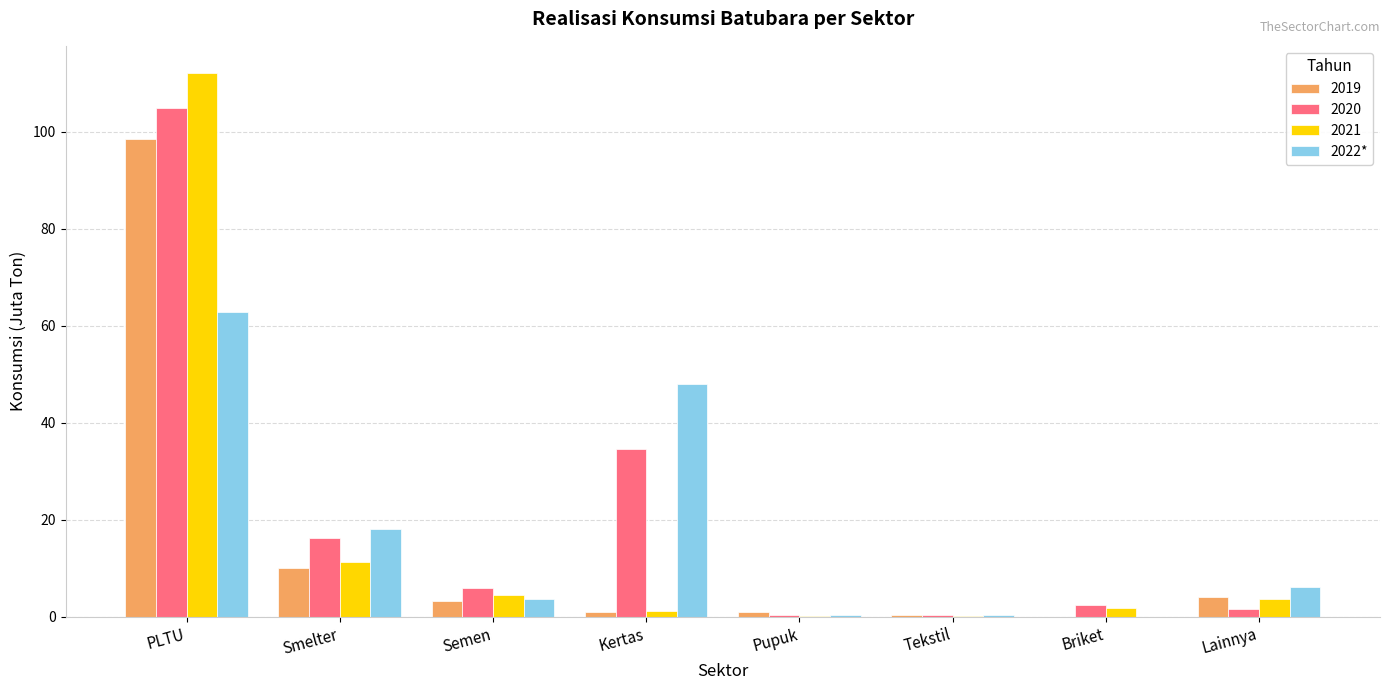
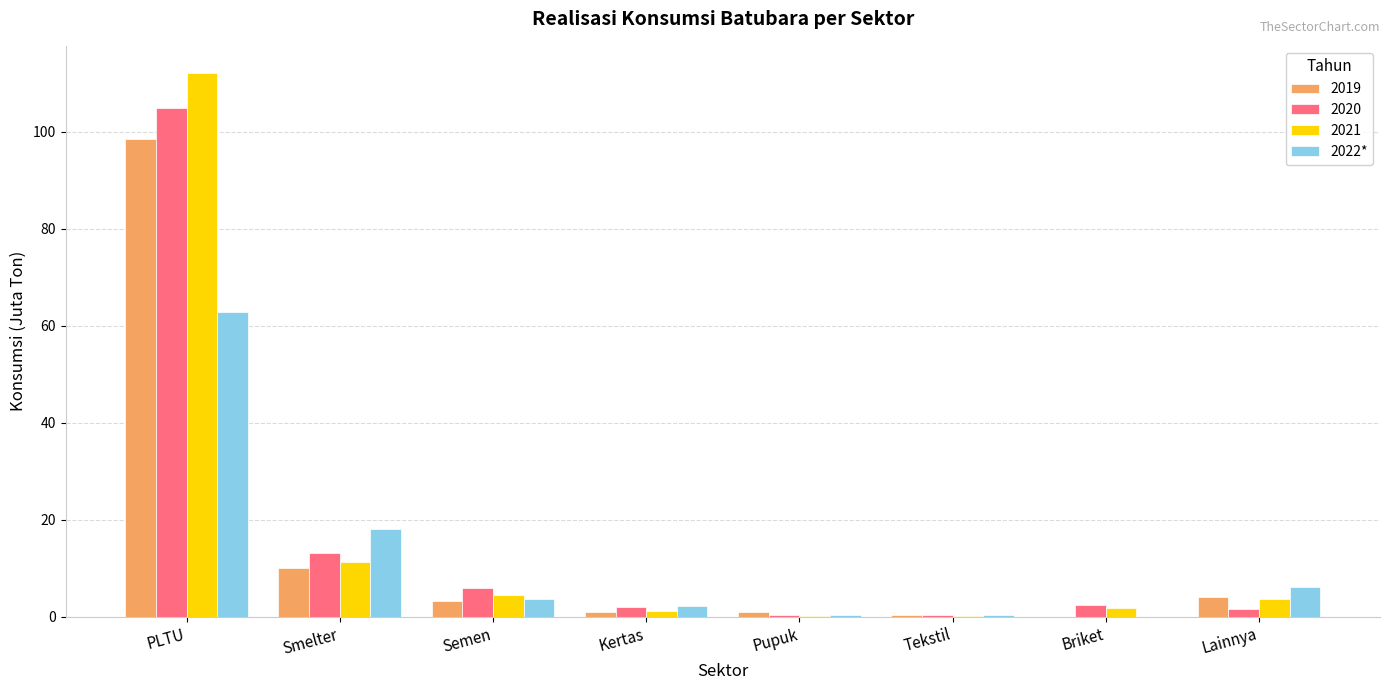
  {
    "2019": {
      "PLTU": 99,
      "Smelter": 10,
      "Semen": 3,
      "Kertas": 1,
      "Pupuk": 1,
      "Lainnya": 4
    },
    "2020": {
      "PLTU": 105,
-     "Smelter": 16,
+     "Smelter": 13,
      "Semen": 6,
-     "Kertas": 35,
+     "Kertas": 2,
      "Briket": 2,
      "Lainnya": 2
    },
    "2021": {
      "PLTU": 112,
      "Smelter": 11,
      "Semen": 4,
      "Kertas": 1,
      "Briket": 2,
      "Lainnya": 4
    },
    "2022*": {
      "PLTU": 63,
      "Smelter": 18,
      "Semen": 4,
-     "Kertas": 48,
+     "Kertas": 2,
      "Briket": 0,
      "Lainnya": 6
    }
  }
